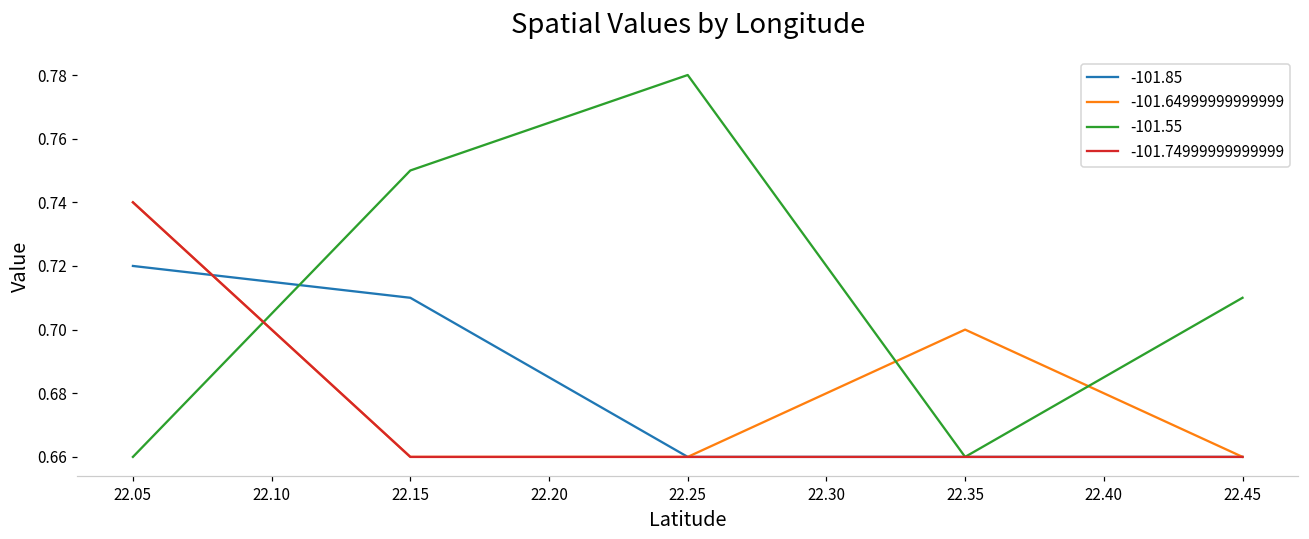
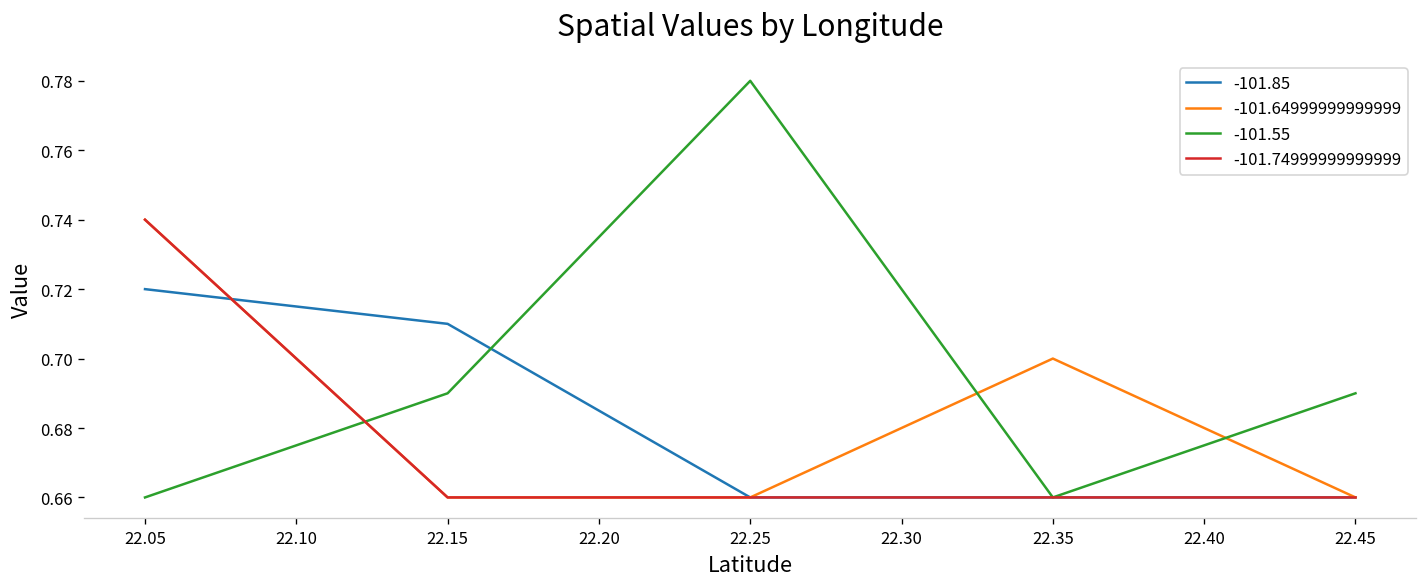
  {
    "-101.85": {
      "22.05": 0.72,
      "22.15": 0.71
    },
    "-101.64999999999999": {
      "22.35": 0.70
    },
    "-101.55": {
      "22.05": 0.66,
-     "22.15": 0.75,
+     "22.15": 0.69,
      "22.25": 0.78,
-     "22.45": 0.71
+     "22.45": 0.69
    }
  }
